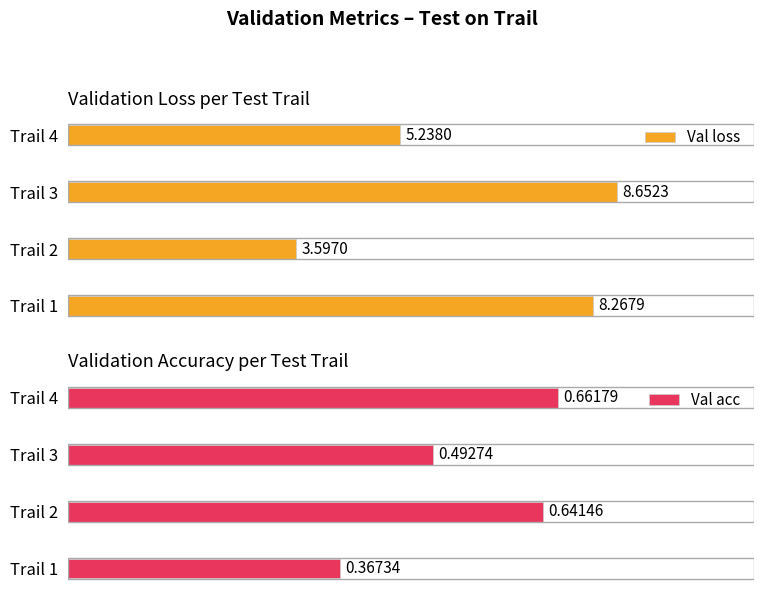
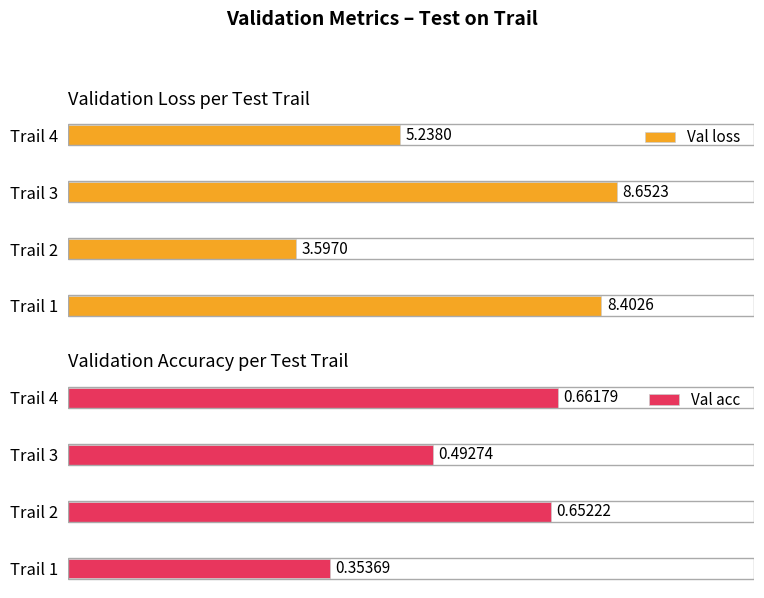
  {
    "Validation Loss per Test Trail": {
      "Trail 4": 5.2380,
      "Trail 3": 8.6523,
      "Trail 2": 3.5970,
-     "Trail 1": 8.2679
+     "Trail 1": 8.4026
    },
    "Validation Accuracy per Test Trail": {
      "Trail 4": 0.66179,
      "Trail 3": 0.49274,
-     "Trail 2": 0.64146,
-     "Trail 1": 0.36734
+     "Trail 2": 0.65222,
+     "Trail 1": 0.35369
    }
  }
